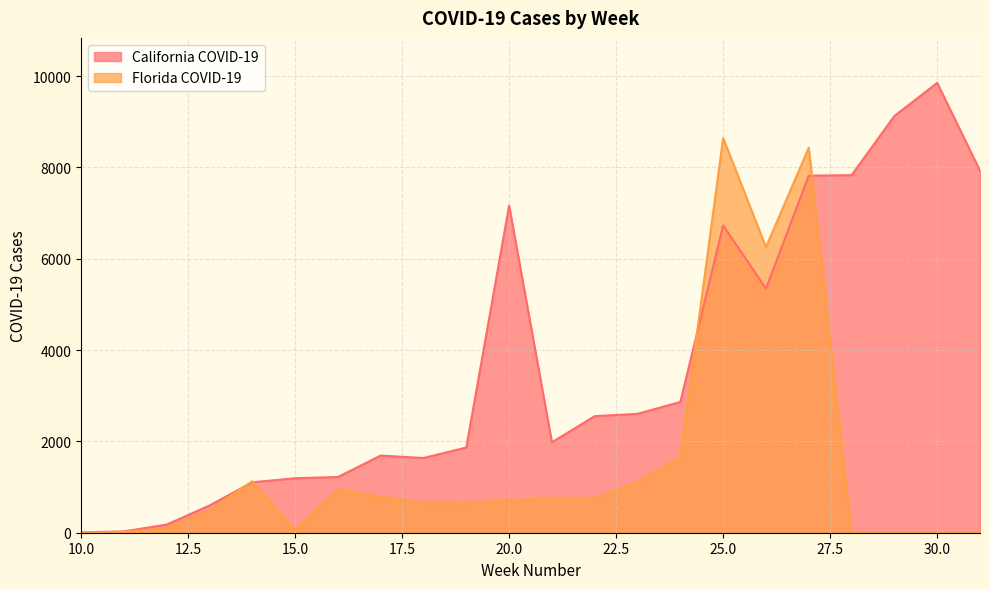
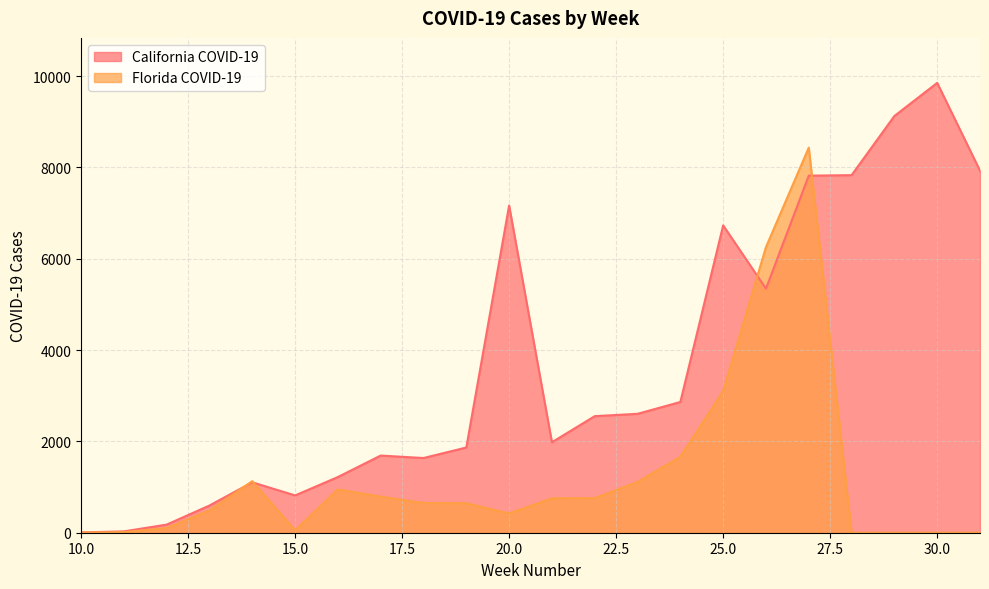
  {
    "California COVID-19": {
-     "15.0": 1200,
+     "15.0": 800,
      "20.0": 7200,
      "25.0": 6700,
      "30.0": 9900
    },
    "Florida COVID-19": {
      "15.0": 100,
-     "20.0": 700,
-     "25.0": 8600,
+     "20.0": 400,
+     "25.0": 3100,
      "30.0": 0
    }
  }
